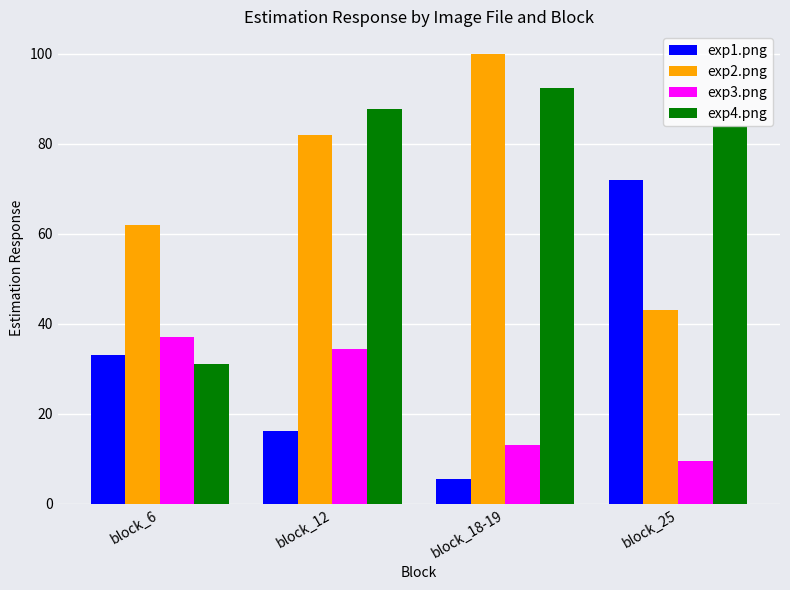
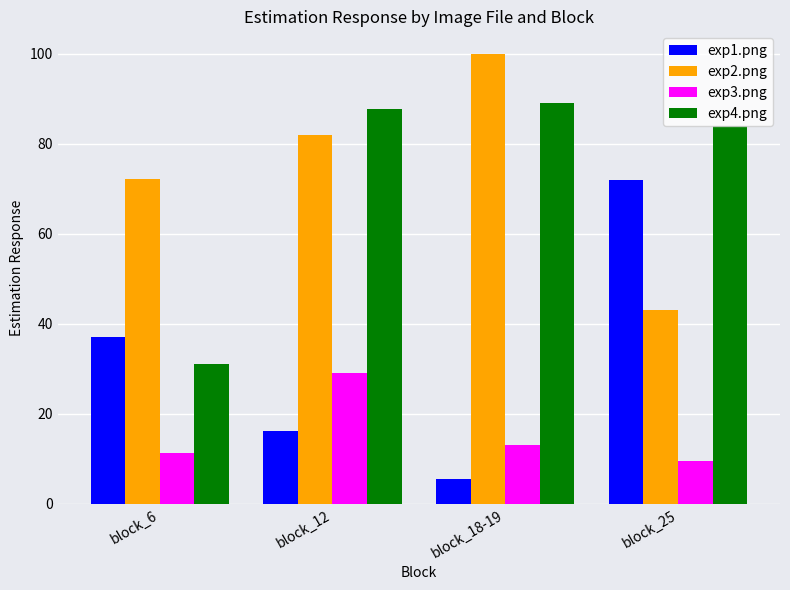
  {
    "exp1.png": {
-     "block_6": 33,
+     "block_6": 37,
      "block_12": 16,
      "block_18-19": 6,
      "block_25": 72
    },
    "exp2.png": {
-     "block_6": 62,
+     "block_6": 72,
      "block_12": 82,
      "block_18-19": 100,
      "block_25": 43
    },
    "exp3.png": {
-     "block_6": 37,
-     "block_12": 34,
+     "block_6": 11,
+     "block_12": 29,
      "block_18-19": 13,
      "block_25": 10
    },
    "exp4.png": {
      "block_6": 31,
      "block_12": 88,
-     "block_18-19": 92
+     "block_18-19": 89
    }
  }
